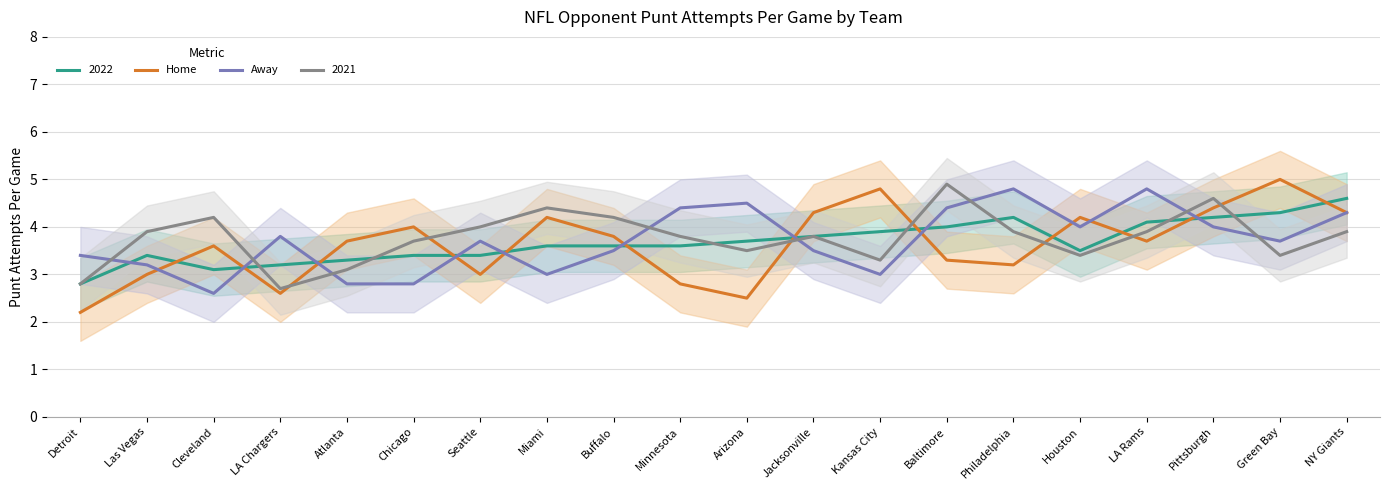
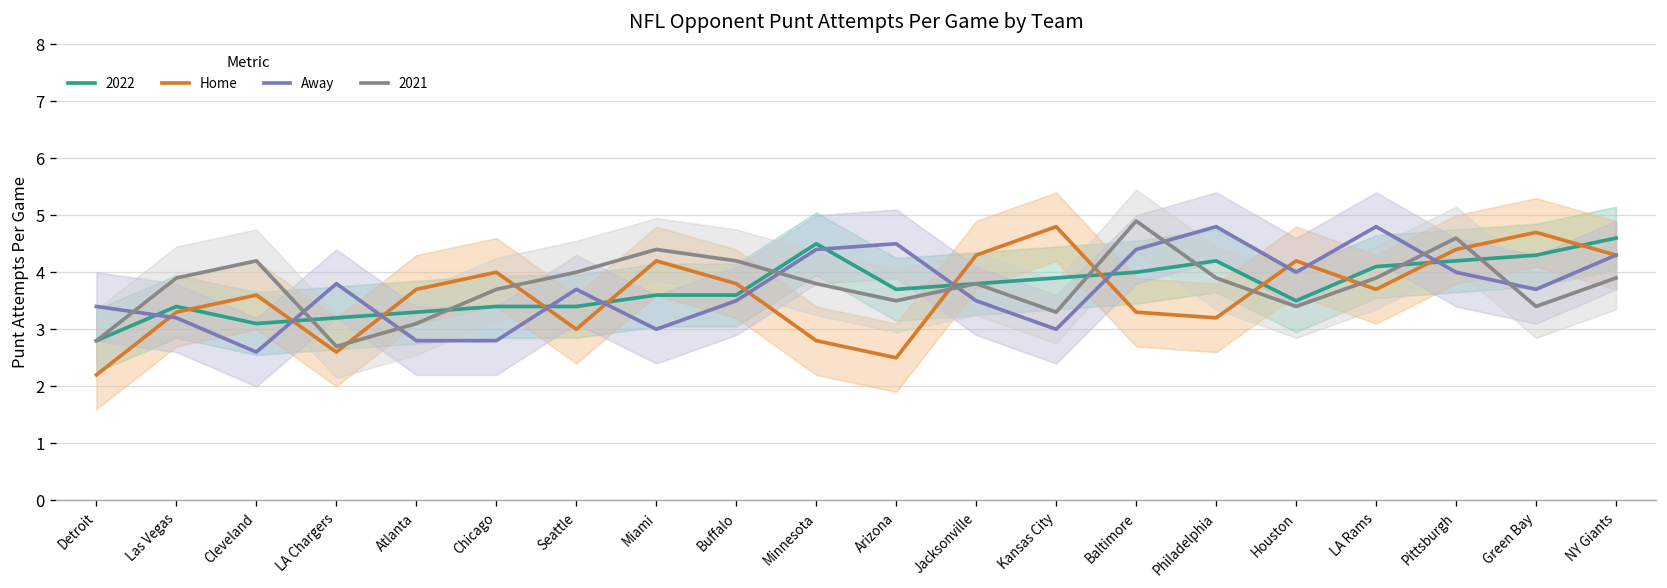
  {
    "2022": {
      "Las Vegas": 3.4,
      "Cleveland": 3.1,
      "Atlanta": 3.3,
      "Seattle": 3.4,
      "Buffalo": 3.6,
-     "Minnesota": 3.6,
+     "Minnesota": 4.5,
      "Arizona": 3.7,
      "Baltimore": 4.0,
      "Philadelphia": 4.2,
      "Houston": 3.5,
      "LA Rams": 4.1,
      "Pittsburgh": 4.2,
      "NY Giants": 4.6
    },
    "Home": {
      "Detroit": 2.2,
-     "Las Vegas": 3.0,
+     "Las Vegas": 3.3,
      "LA Chargers": 2.6,
      "Seattle": 3.0,
      "Buffalo": 3.8,
      "Minnesota": 2.8,
      "Arizona": 2.5,
      "Kansas City": 4.8,
      "Baltimore": 3.3,
      "Philadelphia": 3.2,
      "Houston": 4.2,
      "LA Rams": 3.7,
      "Pittsburgh": 4.4,
-     "Green Bay": 5.0
+     "Green Bay": 4.7
    }
  }
